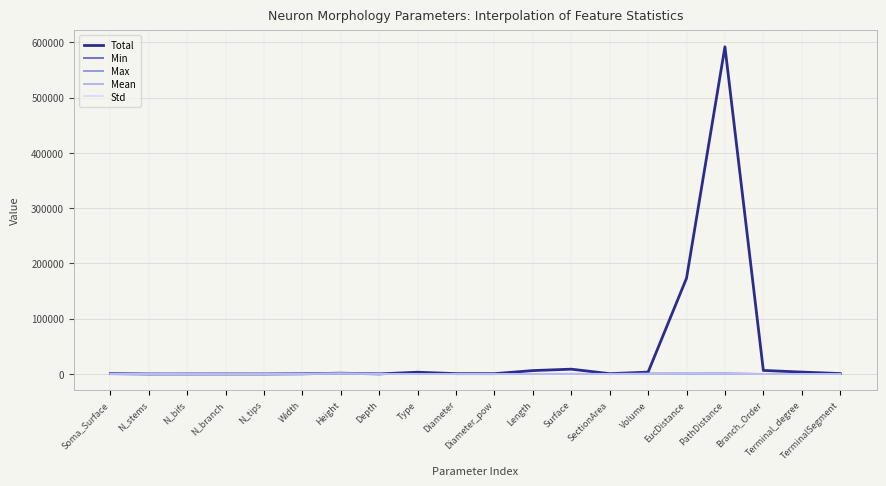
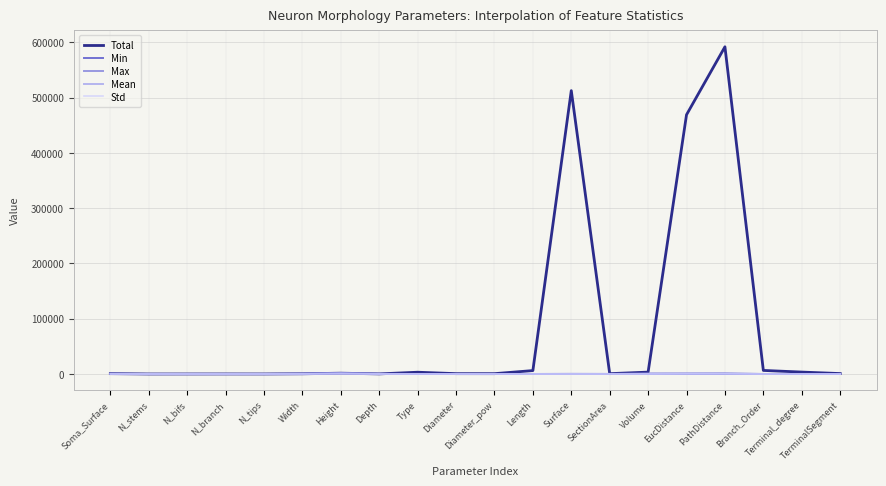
  {
    "Total": {
      "Length": 10000,
-     "Surface": 10000,
-     "EucDistance": 170000,
+     "Surface": 510000,
+     "EucDistance": 470000,
      "PathDistance": 590000,
      "Branch_Order": 10000
    }
  }
